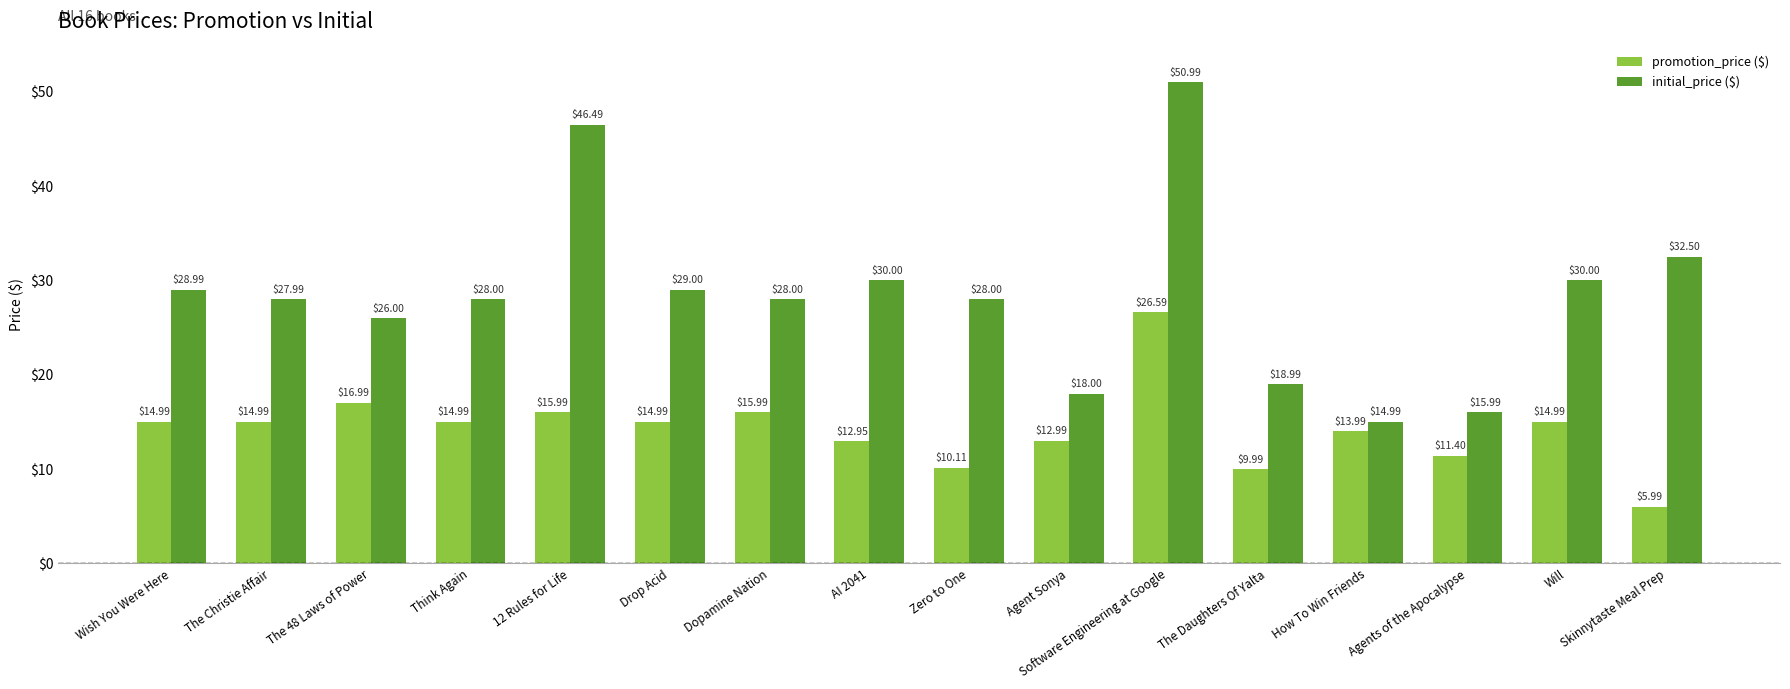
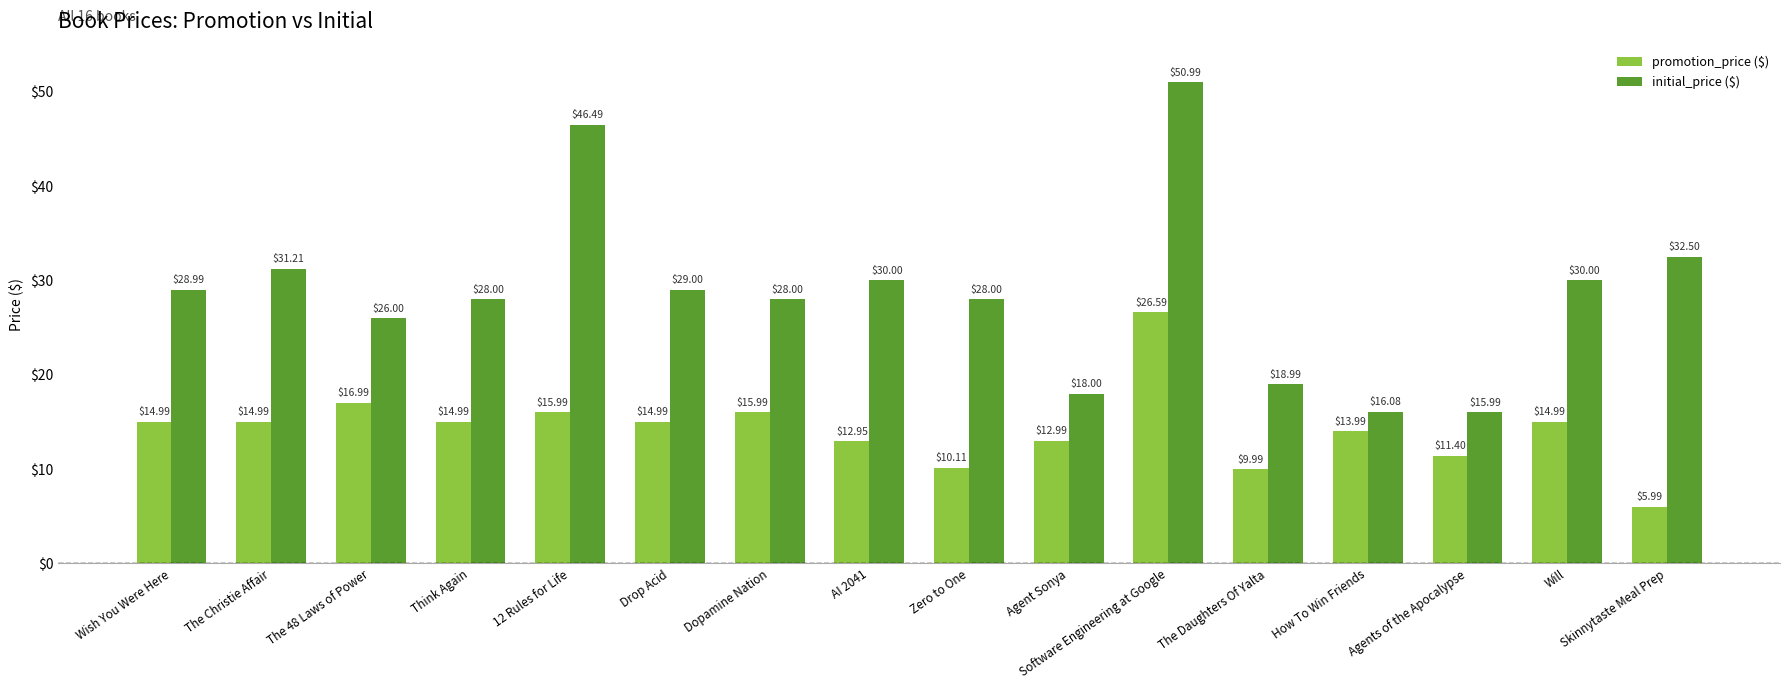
  {
    "promotion_price ($)": {
      "Wish You Were Here": "$14.99",
      "The Christie Affair": "$14.99",
      "The 48 Laws of Power": "$16.99",
      "Think Again": "$14.99",
      "12 Rules for Life": "$15.99",
      "Drop Acid": "$14.99",
      "Dopamine Nation": "$15.99",
      "AI 2041": "$12.95",
      "Zero to One": "$10.11",
      "Agent Sonya": "$12.99",
      "Software Engineering at Google": "$26.59",
      "The Daughters Of Yalta": "$9.99",
      "How To Win Friends": "$13.99",
      "Agents of the Apocalypse": "$11.40",
      "Will": "$14.99",
      "Skinnytaste Meal Prep": "$5.99"
    },
    "initial_price ($)": {
      "Wish You Were Here": "$28.99",
-     "The Christie Affair": "$27.99",
+     "The Christie Affair": "$31.21",
      "The 48 Laws of Power": "$26.00",
      "Think Again": "$28.00",
      "12 Rules for Life": "$46.49",
      "Drop Acid": "$29.00",
      "Dopamine Nation": "$28.00",
      "AI 2041": "$30.00",
      "Zero to One": "$28.00",
      "Agent Sonya": "$18.00",
      "Software Engineering at Google": "$50.99",
      "The Daughters Of Yalta": "$18.99",
-     "How To Win Friends": "$14.99",
+     "How To Win Friends": "$16.08",
      "Agents of the Apocalypse": "$15.99",
      "Will": "$30.00",
      "Skinnytaste Meal Prep": "$32.50"
    }
  }
